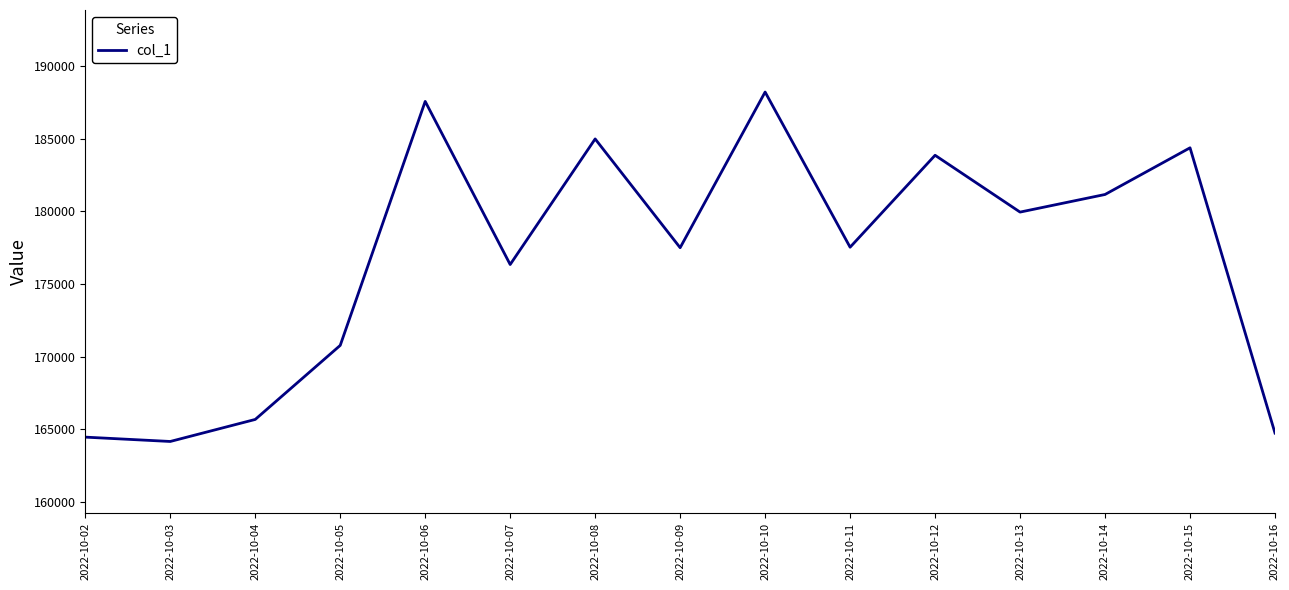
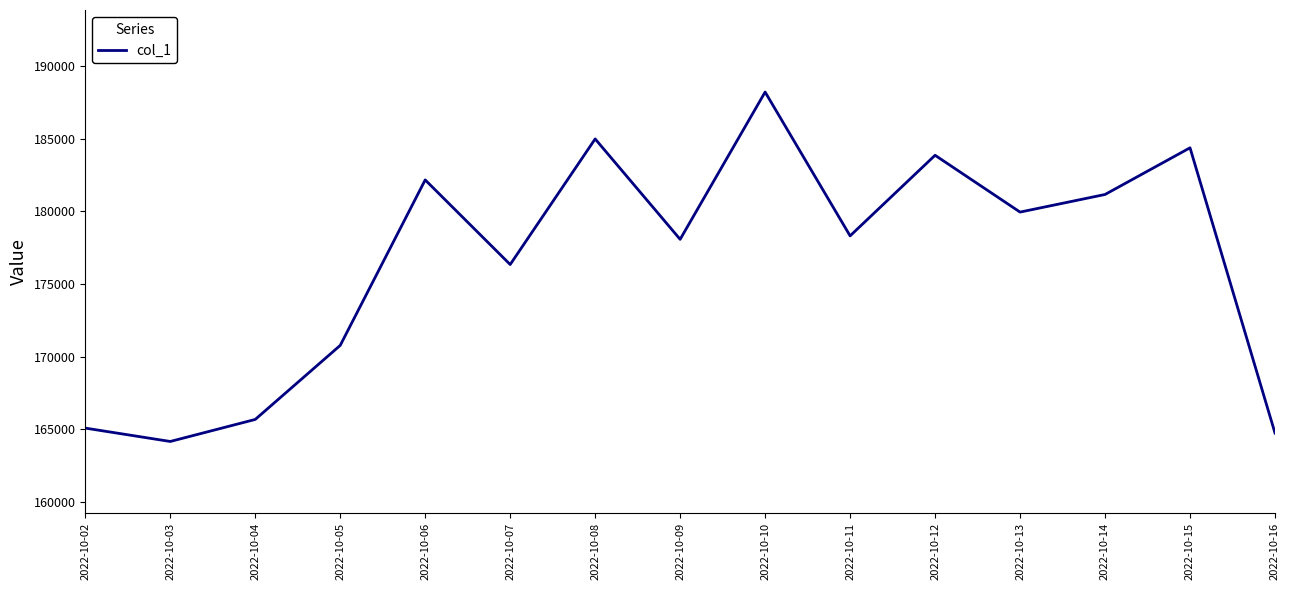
  {
-   "2022-10-02": 164500,
+   "2022-10-02": 165100,
    "2022-10-03": 164200,
    "2022-10-04": 165700,
    "2022-10-05": 170800,
-   "2022-10-06": 187600,
+   "2022-10-06": 182200,
    "2022-10-07": 176300,
    "2022-10-08": 185000,
-   "2022-10-09": 177500,
+   "2022-10-09": 178100,
    "2022-10-10": 188200,
-   "2022-10-11": 177500,
+   "2022-10-11": 178300,
    "2022-10-12": 183800,
    "2022-10-13": 179900,
    "2022-10-14": 181200,
    "2022-10-15": 184400,
    "2022-10-16": 164700
  }
